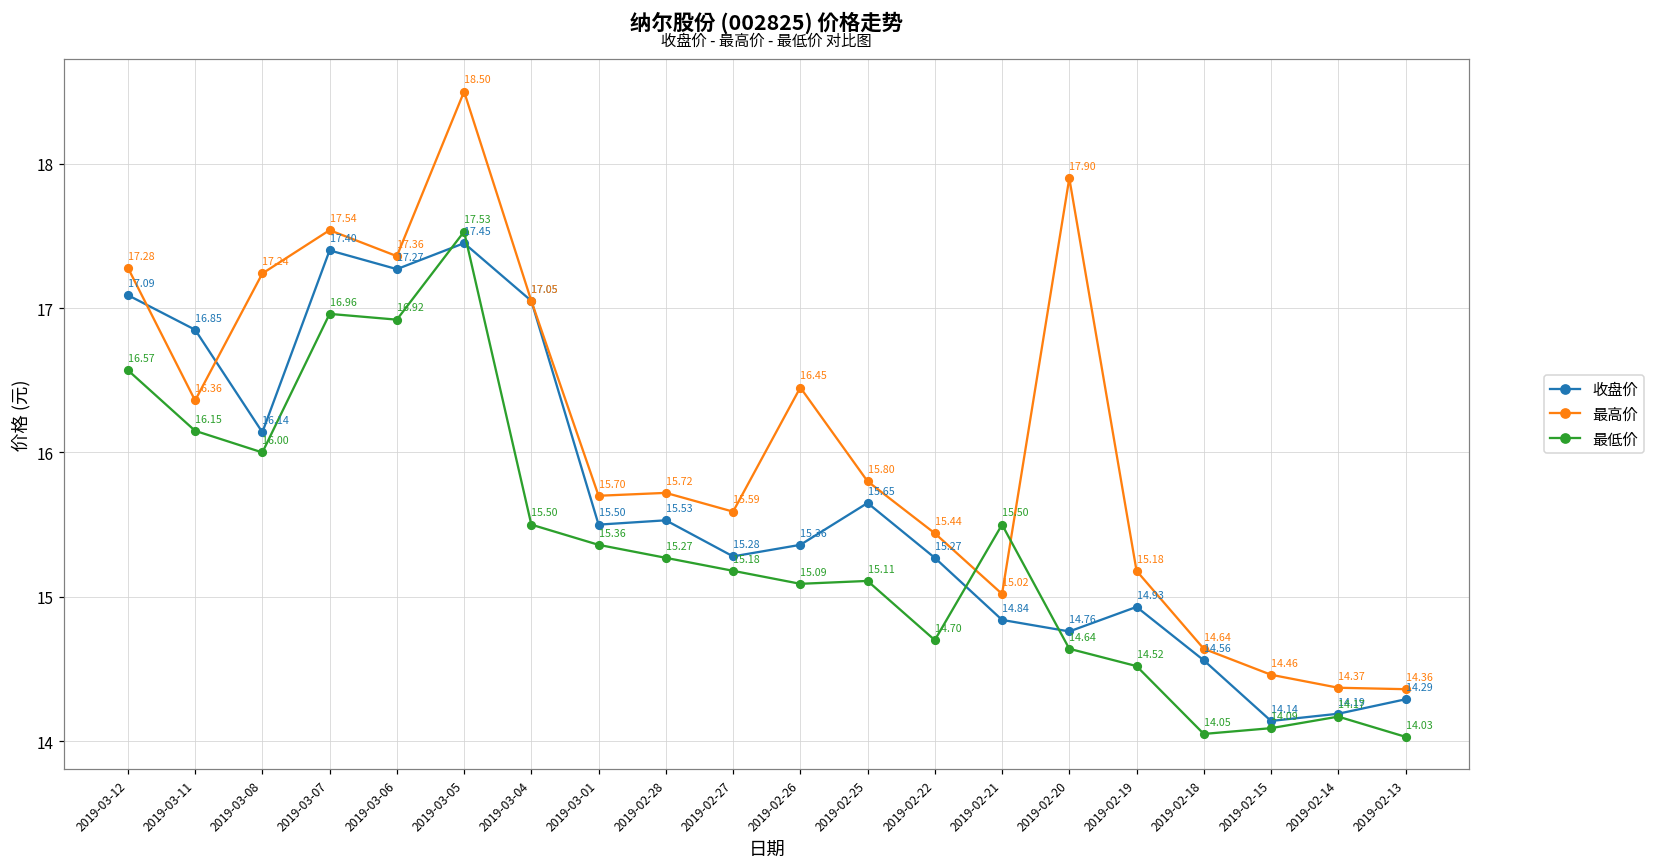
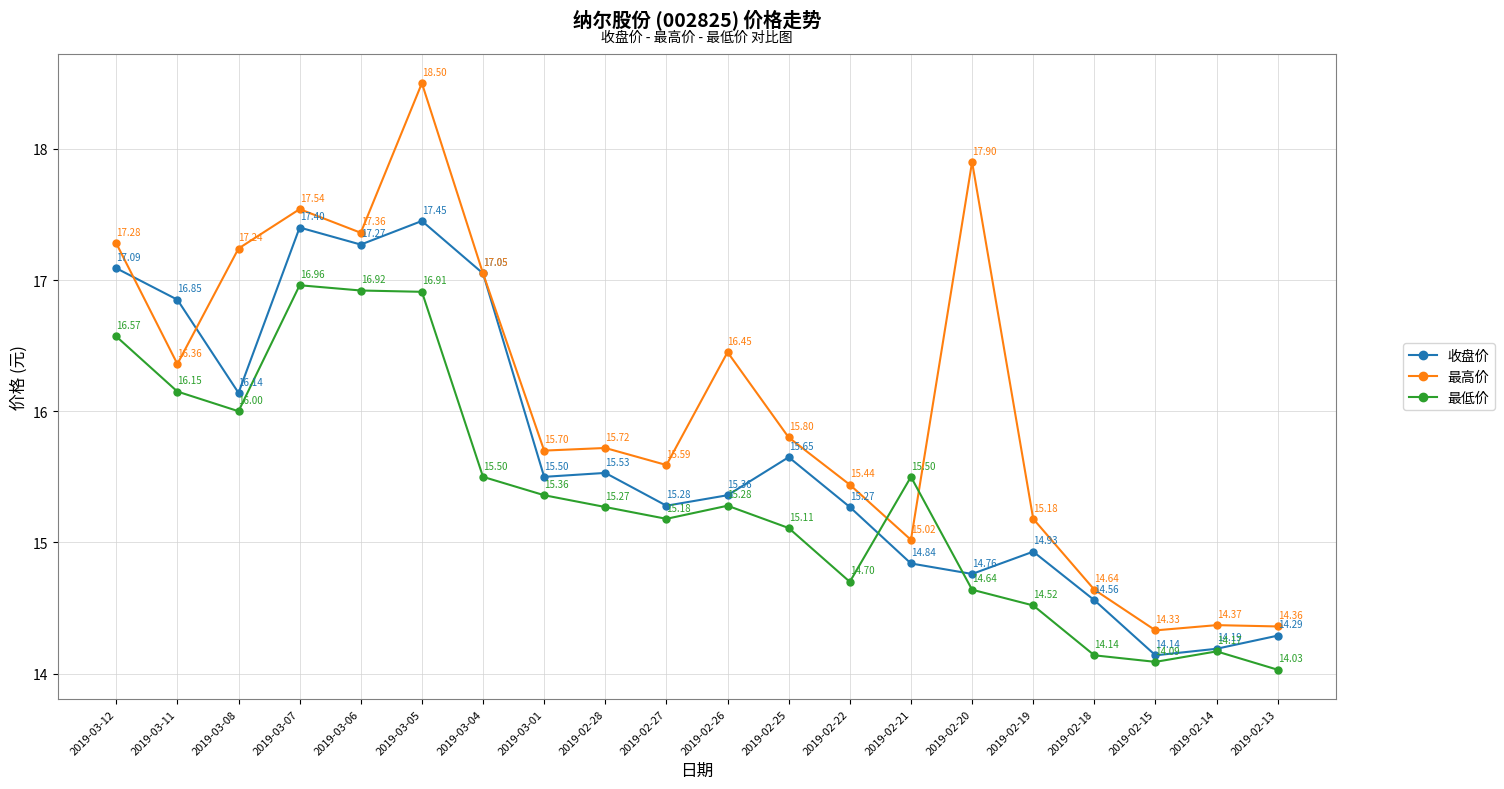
  {
    "收盘价": {
      "2019-03-12": 17.09,
      "2019-03-11": 16.85,
      "2019-03-08": 16.14,
      "2019-03-07": 17.40,
      "2019-03-05": 17.45,
      "2019-03-01": 15.50,
      "2019-02-28": 15.53,
      "2019-02-27": 15.28,
      "2019-02-26": 15.36,
      "2019-02-25": 15.65,
      "2019-02-22": 15.27,
      "2019-02-21": 14.84,
      "2019-02-20": 14.76,
      "2019-02-19": 14.93
    },
    "最高价": {
      "2019-03-12": 17.28,
      "2019-03-11": 16.36,
      "2019-03-08": 17.24,
      "2019-03-07": 17.54,
      "2019-03-06": 17.36,
      "2019-03-05": 18.50,
      "2019-03-01": 15.70,
      "2019-02-28": 15.72,
      "2019-02-27": 15.59,
      "2019-02-26": 16.45,
      "2019-02-25": 15.80,
      "2019-02-22": 15.44,
      "2019-02-21": 15.02,
      "2019-02-20": 17.90,
      "2019-02-19": 15.18,
      "2019-02-18": 14.64,
-     "2019-02-15": 14.46,
+     "2019-02-15": 14.33,
      "2019-02-14": 14.37,
      "2019-02-13": 14.36
    },
    "最低价": {
      "2019-03-12": 16.57,
      "2019-03-11": 16.15,
      "2019-03-07": 16.96,
      "2019-03-06": 16.92,
-     "2019-03-05": 17.53,
+     "2019-03-05": 16.91,
      "2019-03-04": 15.50,
      "2019-03-01": 15.36,
      "2019-02-28": 15.27,
-     "2019-02-26": 15.09,
+     "2019-02-26": 15.28,
      "2019-02-25": 15.11,
      "2019-02-22": 14.70,
      "2019-02-21": 15.50,
      "2019-02-19": 14.52,
-     "2019-02-18": 14.05,
+     "2019-02-18": 14.14,
      "2019-02-13": 14.03
    }
  }
